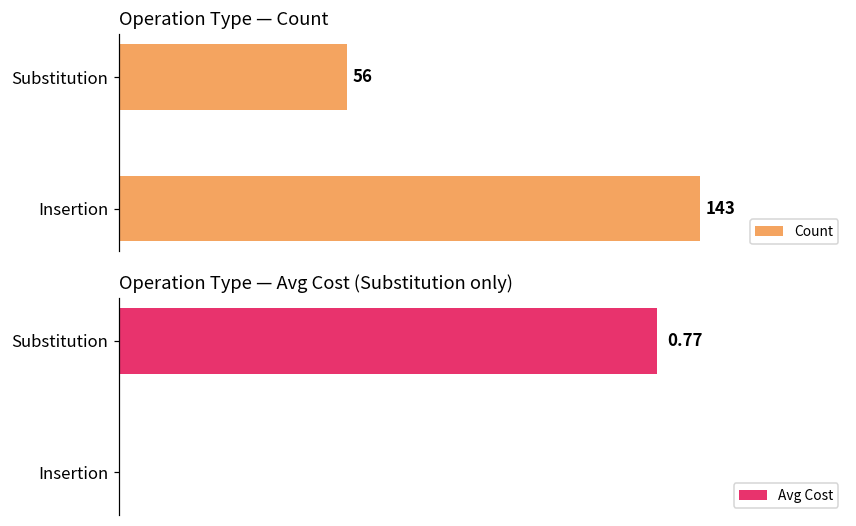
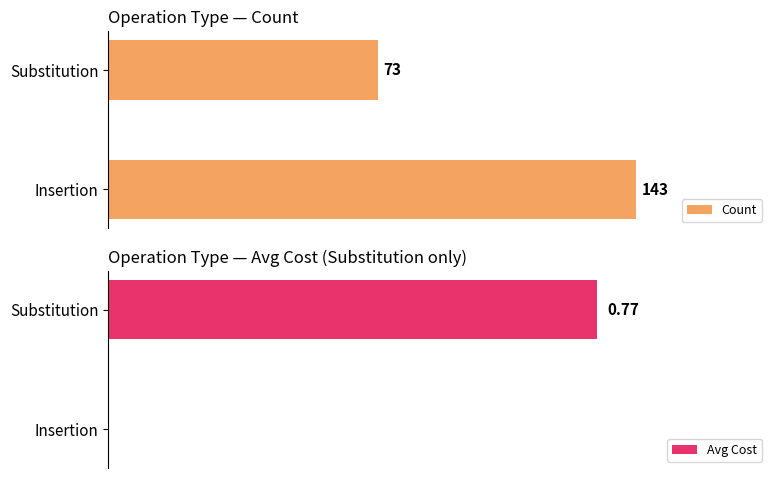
  {
    "Operation Type — Count": {
-     "Substitution": 56,
+     "Substitution": 73,
      "Insertion": 143
    },
    "Operation Type — Avg Cost (Substitution only)": {
      "Substitution": 0.77
    }
  }
